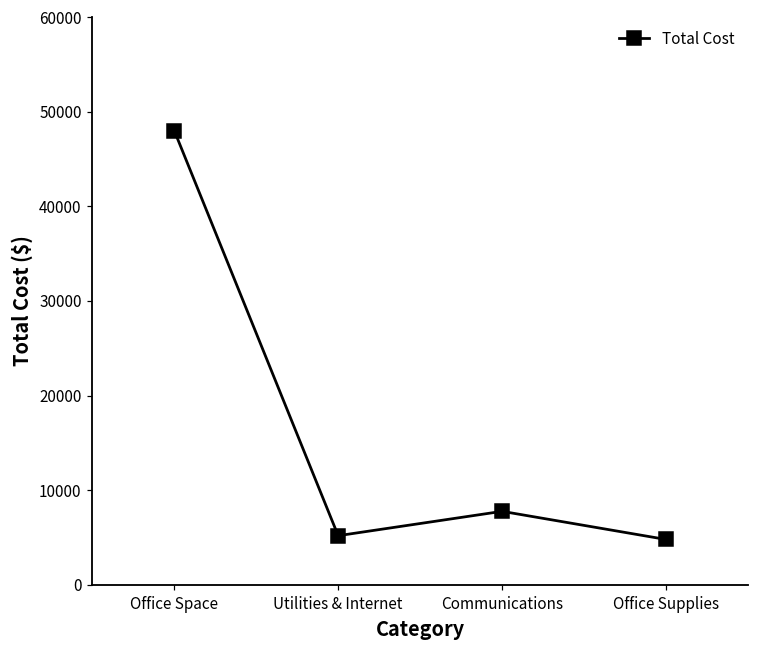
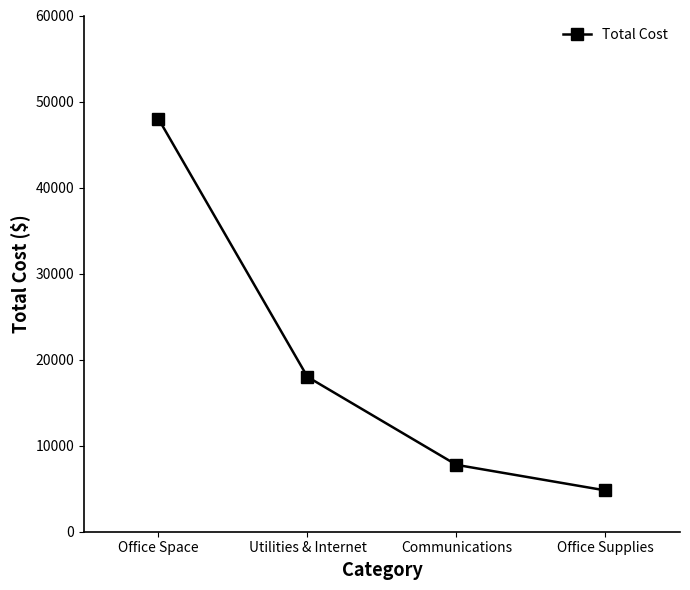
  {
    "Office Space": 48000,
-   "Utilities & Internet": 5000,
+   "Utilities & Internet": 18000,
    "Communications": 8000,
    "Office Supplies": 5000
  }
